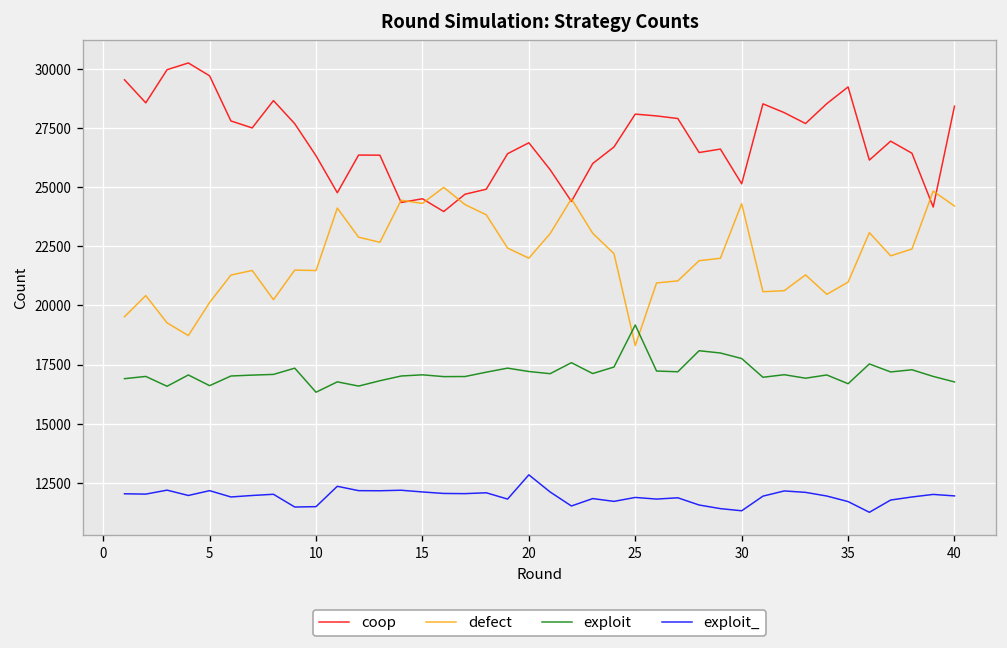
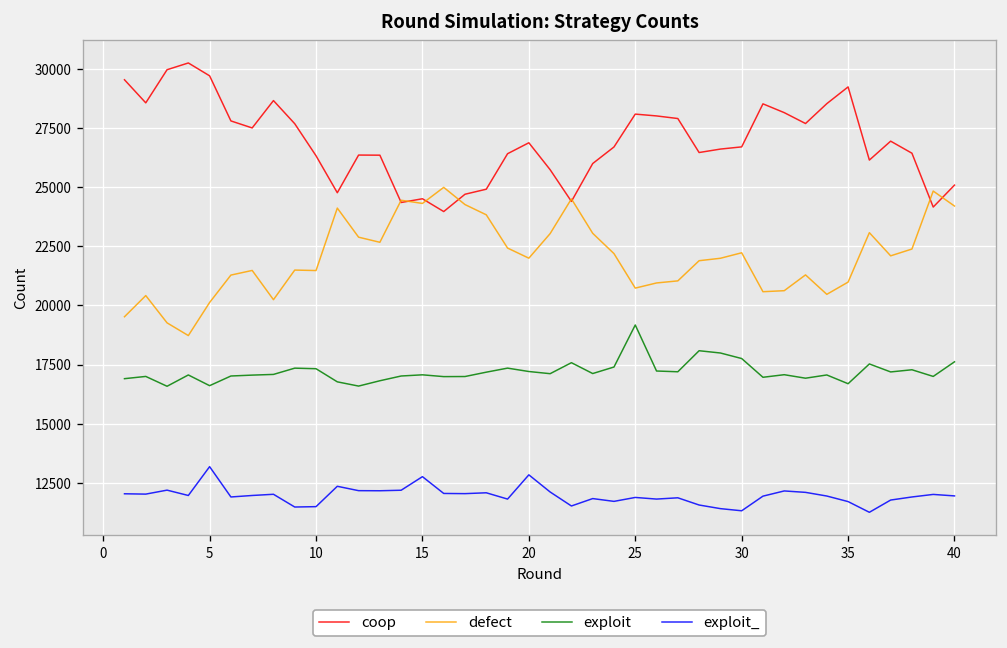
  {
    "coop": {
      "5": 29700,
      "10": 26300,
      "15": 24500,
      "20": 26900,
      "25": 28100,
-     "30": 25100,
+     "30": 26700,
      "35": 29200,
-     "40": 28400
+     "40": 25100
    },
    "defect": {
      "5": 20100,
      "10": 21500,
      "15": 24300,
      "20": 22000,
-     "25": 18300,
-     "30": 24300,
+     "25": 20700,
+     "30": 22200,
      "35": 21000,
      "40": 24200
    },
    "exploit": {
      "5": 16600,
-     "10": 16300,
+     "10": 17300,
      "15": 17100,
      "20": 17200,
      "25": 19200,
      "30": 17800,
      "35": 16700,
-     "40": 16800
+     "40": 17600
    },
    "exploit_": {
-     "5": 12200,
+     "5": 13200,
      "10": 11500,
-     "15": 12100,
+     "15": 12800,
      "20": 12800,
      "25": 11900,
      "30": 11300,
      "35": 11700,
      "40": 11900
    }
  }
